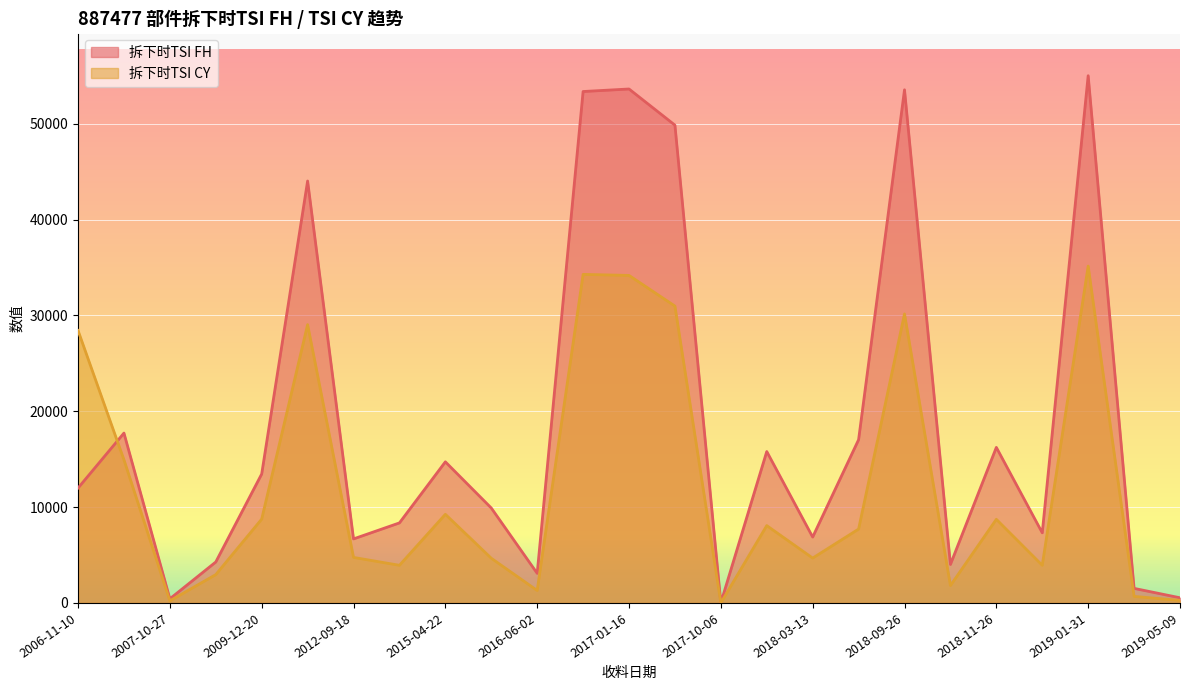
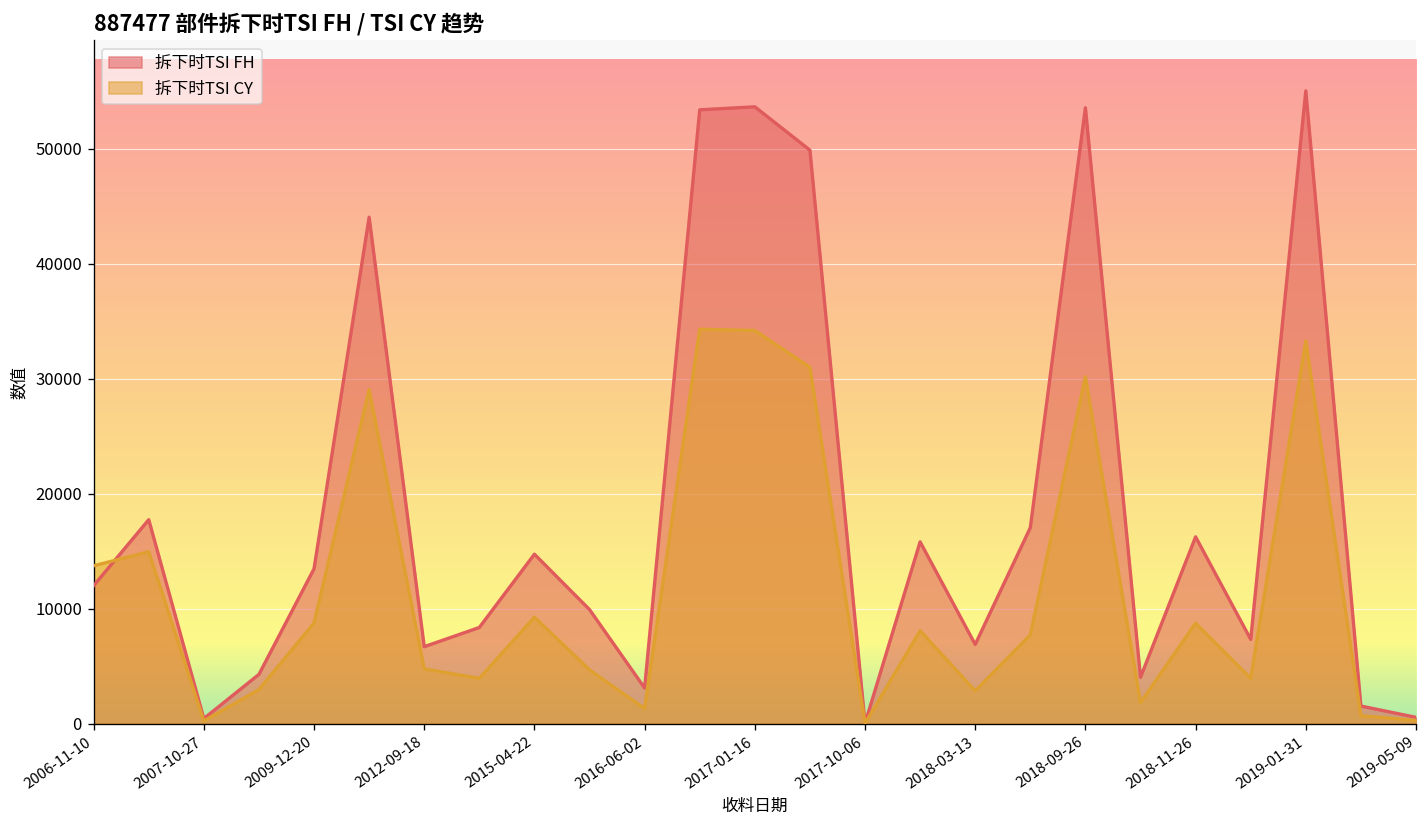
  {
    "拆下时TSI FH": {
      "2006-11-10": 12000,
      "2015-04-22": 15000,
      "2018-03-13": 7000,
      "2018-09-26": 54000,
      "2019-01-31": 55000
    },
    "拆下时TSI CY": {
-     "2006-11-10": 28000,
+     "2006-11-10": 14000,
      "2015-04-22": 9000,
-     "2018-03-13": 5000,
+     "2018-03-13": 3000,
      "2018-09-26": 30000,
-     "2019-01-31": 35000
+     "2019-01-31": 33000
    }
  }
